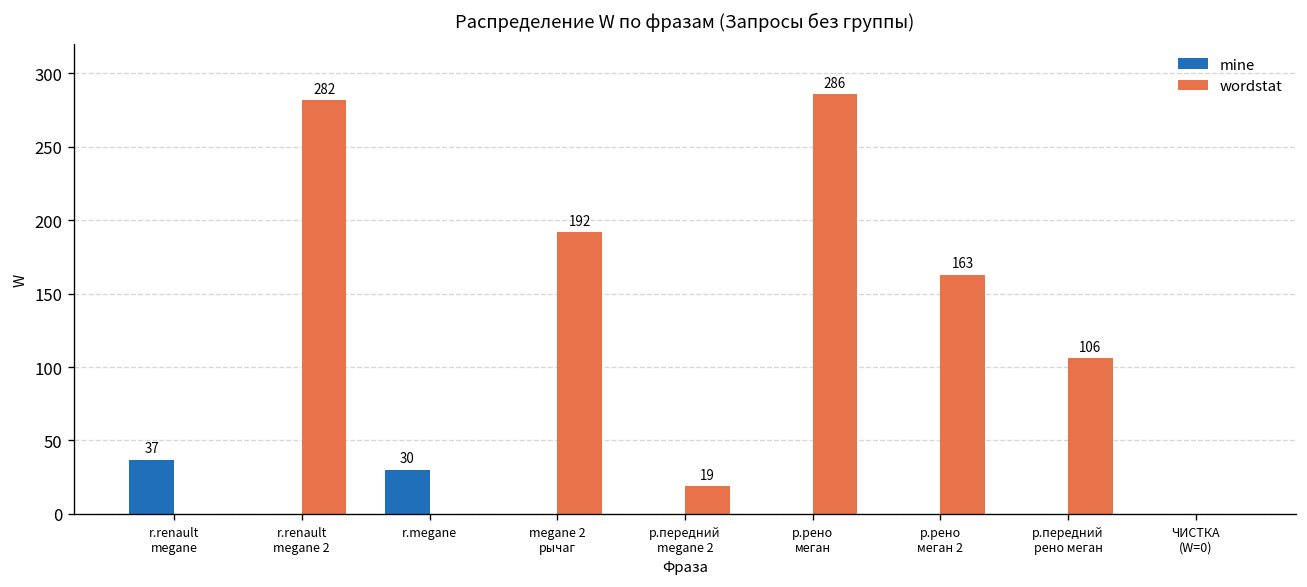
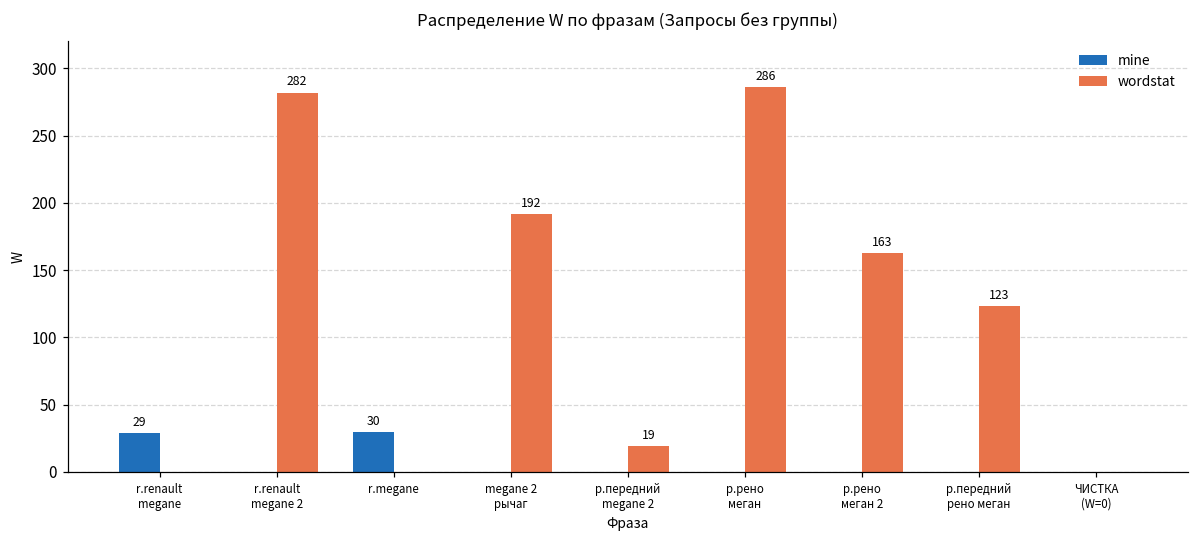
  {
    "mine": {
-     "r.renault megane": 37,
+     "r.renault megane": 29,
      "r.megane": 30
    },
    "wordstat": {
      "r.renault megane 2": 282,
      "megane 2 рычаг": 192,
      "р.передний megane 2": 19,
      "р.рено меган": 286,
      "р.рено меган 2": 163,
-     "р.передний рено меган": 106
+     "р.передний рено меган": 123
    }
  }
